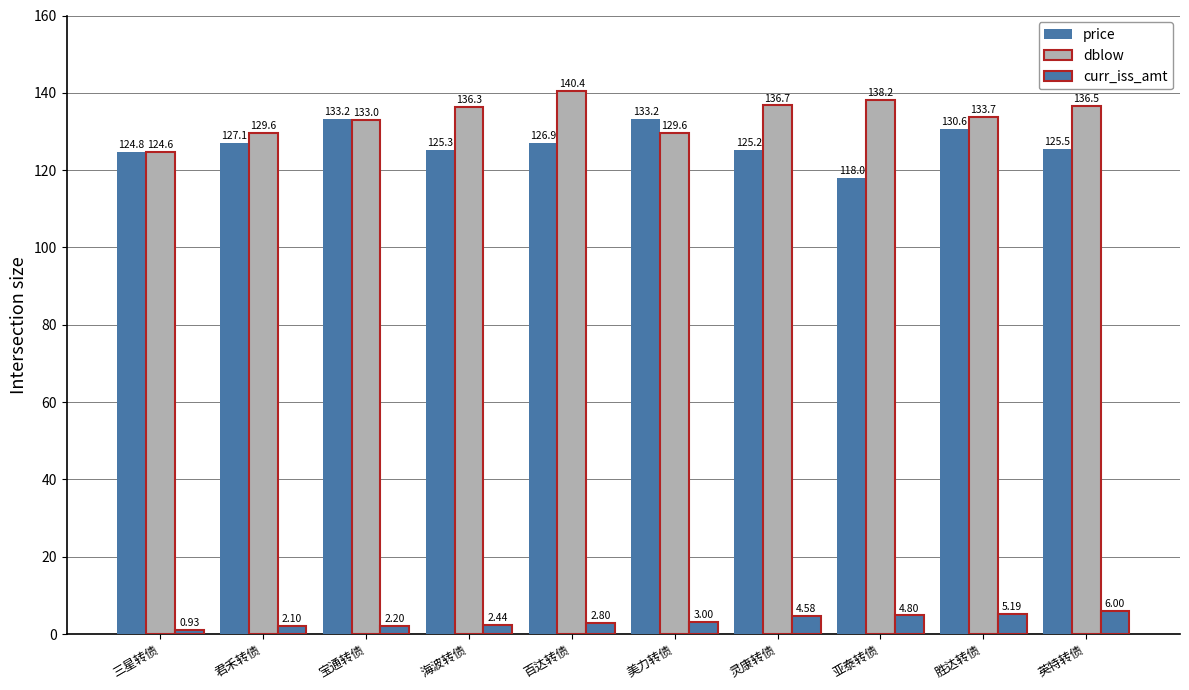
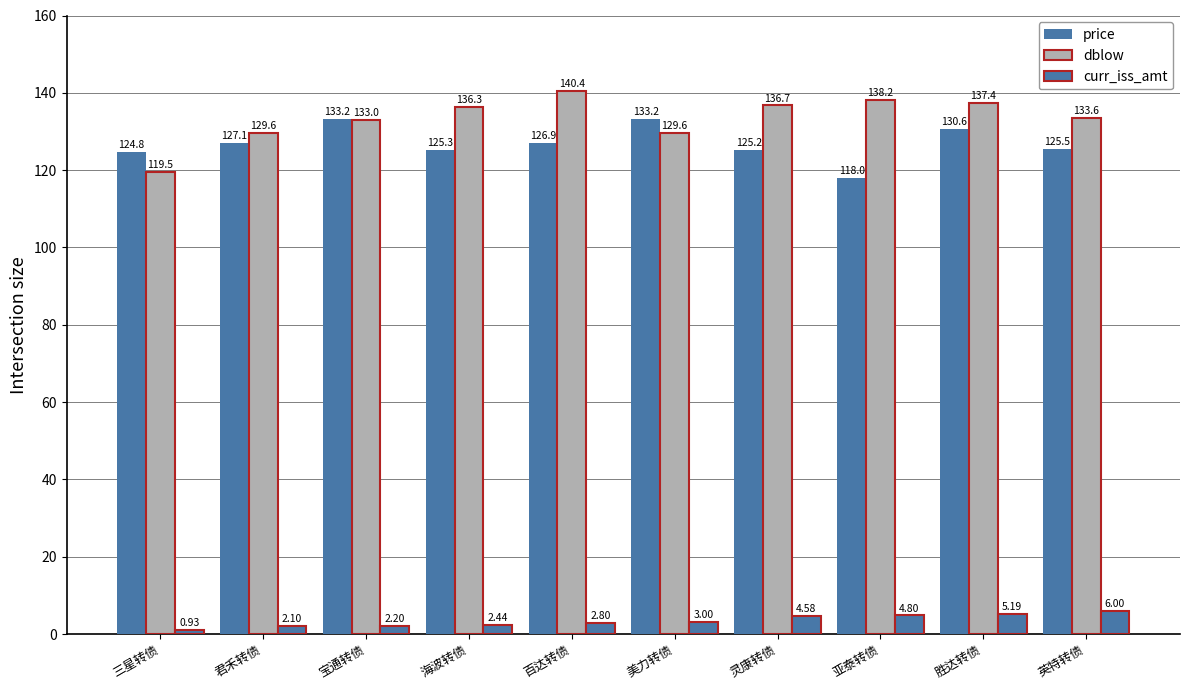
  {
    "dblow": {
-     "三星转债": 124.6,
+     "三星转债": 119.5,
      "君禾转债": 129.6,
      "宝通转债": 133.0,
      "海波转债": 136.3,
      "百达转债": 140.4,
      "美力转债": 129.6,
      "灵康转债": 136.7,
      "亚泰转债": 138.2,
-     "胜达转债": 133.7,
-     "英特转债": 136.5
+     "胜达转债": 137.4,
+     "英特转债": 133.6
    }
  }
